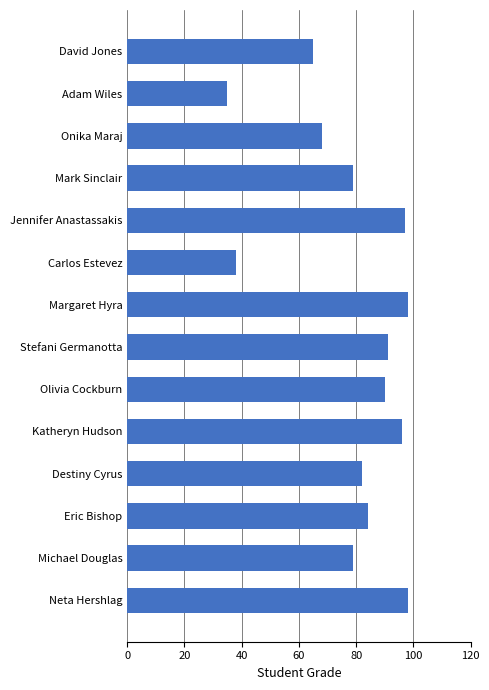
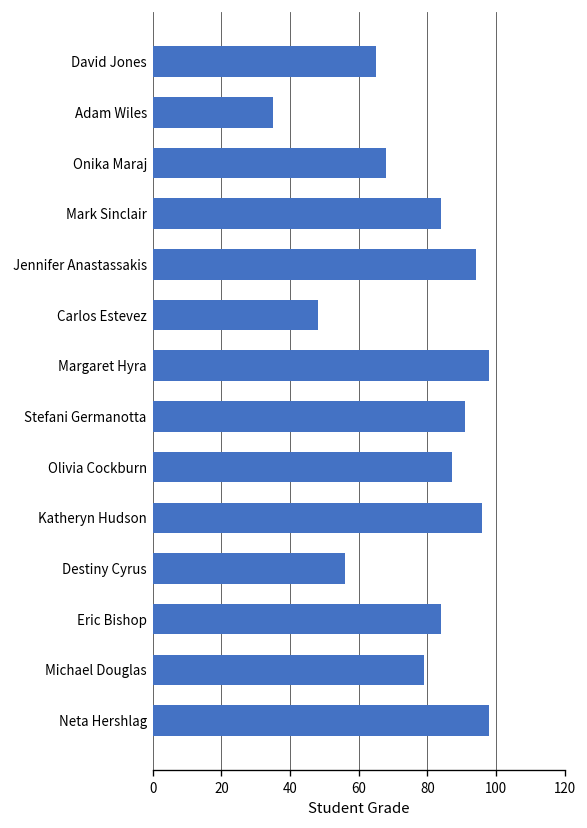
  {
    "David Jones": 65,
    "Adam Wiles": 35,
    "Onika Maraj": 68,
-   "Mark Sinclair": 79,
-   "Jennifer Anastassakis": 97,
-   "Carlos Estevez": 38,
+   "Mark Sinclair": 84,
+   "Jennifer Anastassakis": 94,
+   "Carlos Estevez": 48,
    "Margaret Hyra": 98,
    "Stefani Germanotta": 91,
-   "Olivia Cockburn": 90,
+   "Olivia Cockburn": 87,
    "Katheryn Hudson": 96,
-   "Destiny Cyrus": 82,
+   "Destiny Cyrus": 56,
    "Eric Bishop": 84,
    "Michael Douglas": 79,
    "Neta Hershlag": 98
  }
